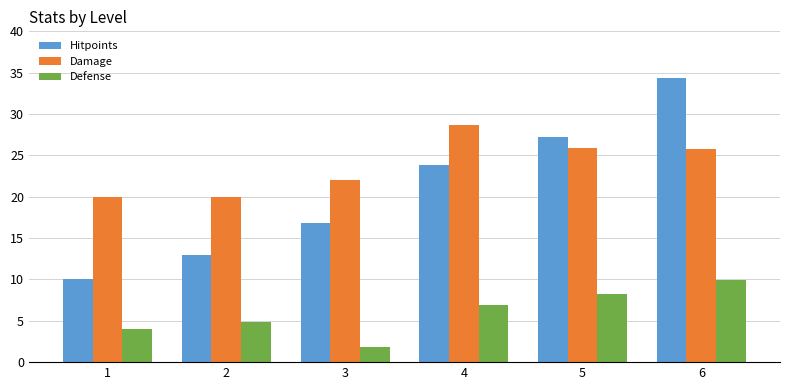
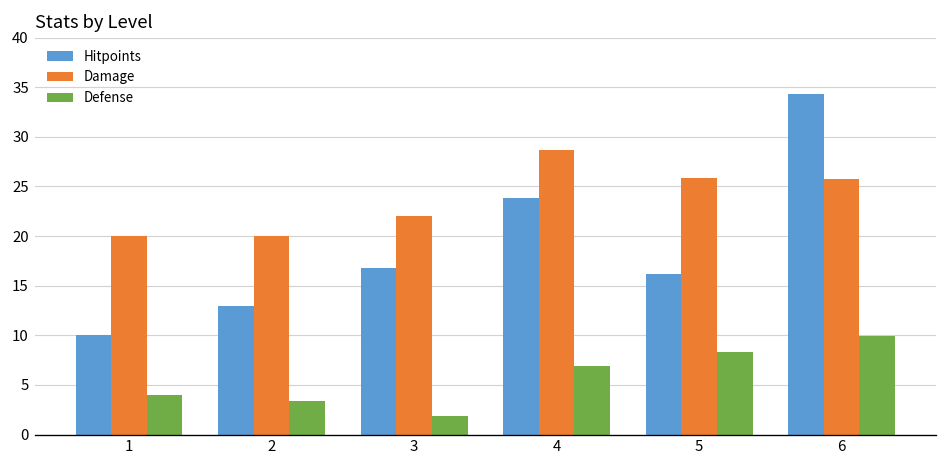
  {
    "Hitpoints": {
      "1": 10,
      "2": 13,
      "3": 17,
      "4": 24,
-     "5": 27,
+     "5": 16,
      "6": 34
    },
    "Damage": {
      "1": 20,
      "2": 20,
      "3": 22,
      "4": 29,
      "5": 26,
      "6": 26
    },
    "Defense": {
      "1": 4,
-     "2": 5,
+     "2": 3,
      "3": 2,
      "4": 7,
      "5": 8,
      "6": 10
    }
  }
